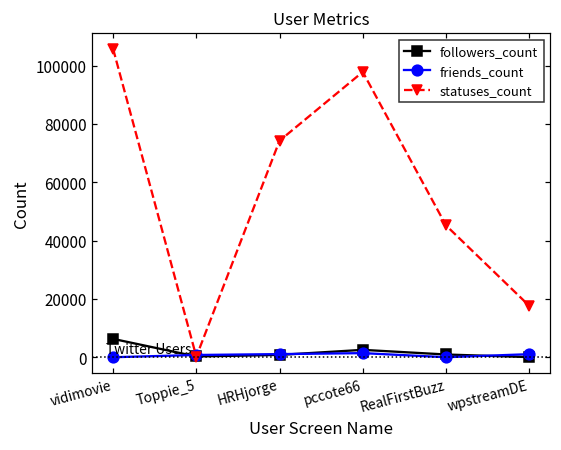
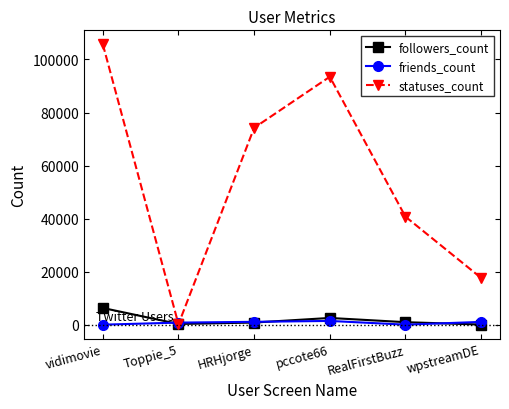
  {
    "followers_count": {
      "vidimovie": 6000,
      "pccote66": 3000,
      "wpstreamDE": 0
    },
    "friends_count": {
      "vidimovie": 0,
      "pccote66": 1000,
      "wpstreamDE": 1000
    },
    "statuses_count": {
      "vidimovie": 106000,
      "HRHjorge": 74000,
-     "pccote66": 98000,
-     "RealFirstBuzz": 45000,
+     "pccote66": 93000,
+     "RealFirstBuzz": 41000,
      "wpstreamDE": 18000
    }
  }
